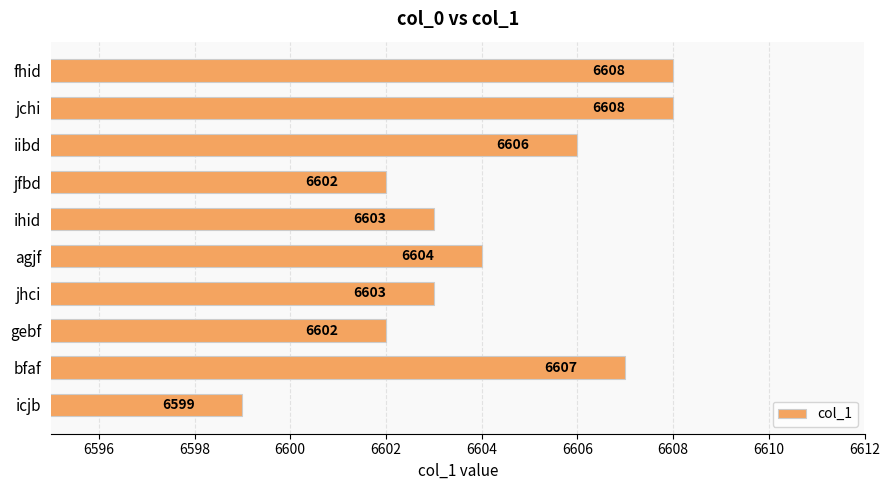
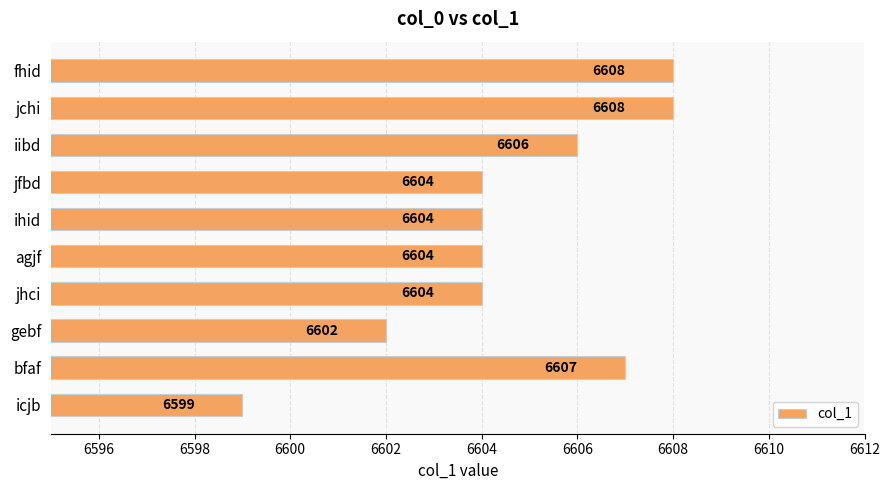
  {
    "fhid": 6608,
    "jchi": 6608,
    "iibd": 6606,
-   "jfbd": 6602,
-   "ihid": 6603,
+   "jfbd": 6604,
+   "ihid": 6604,
    "agjf": 6604,
-   "jhci": 6603,
+   "jhci": 6604,
    "gebf": 6602,
    "bfaf": 6607,
    "icjb": 6599
  }
